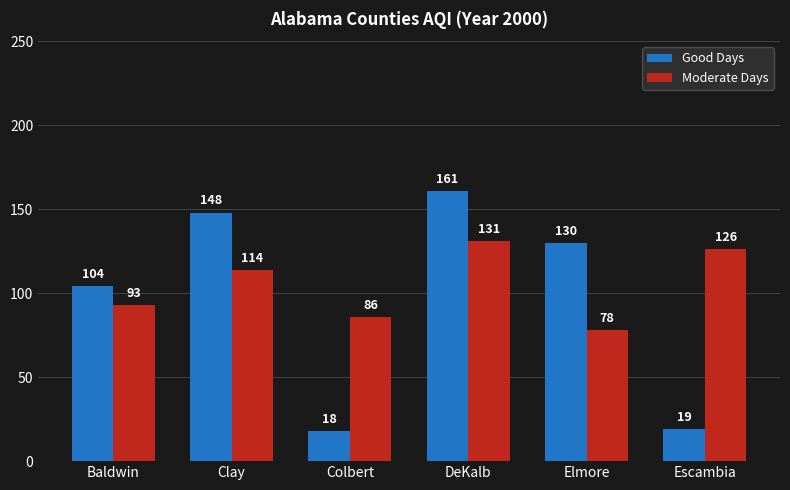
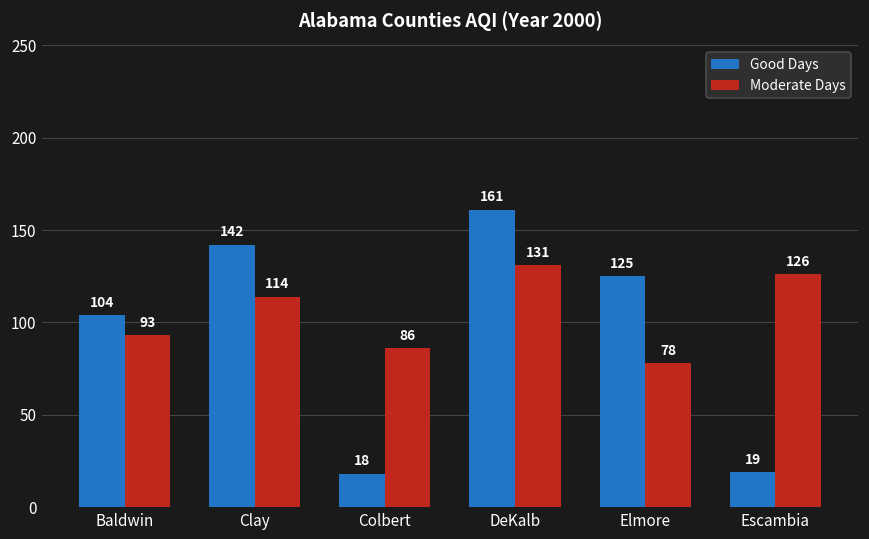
  {
    "Good Days": {
      "Baldwin": 104,
-     "Clay": 148,
+     "Clay": 142,
      "Colbert": 18,
      "DeKalb": 161,
-     "Elmore": 130,
+     "Elmore": 125,
      "Escambia": 19
    },
    "Moderate Days": {
      "Baldwin": 93,
      "Clay": 114,
      "Colbert": 86,
      "DeKalb": 131,
      "Elmore": 78,
      "Escambia": 126
    }
  }
